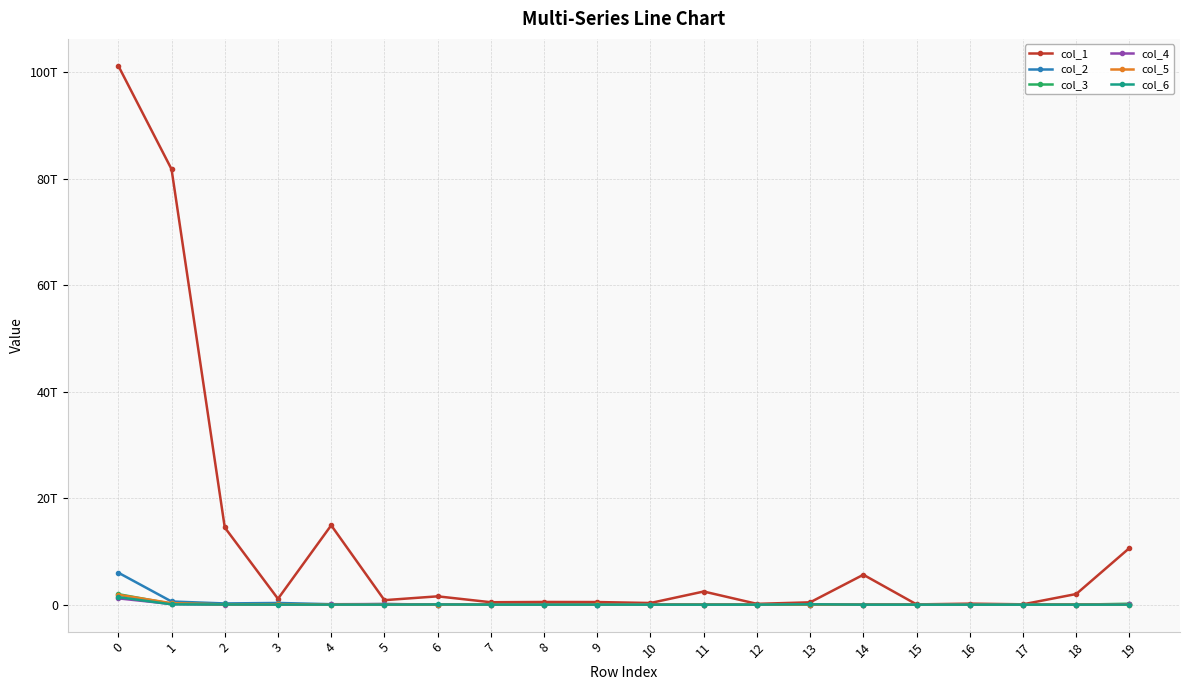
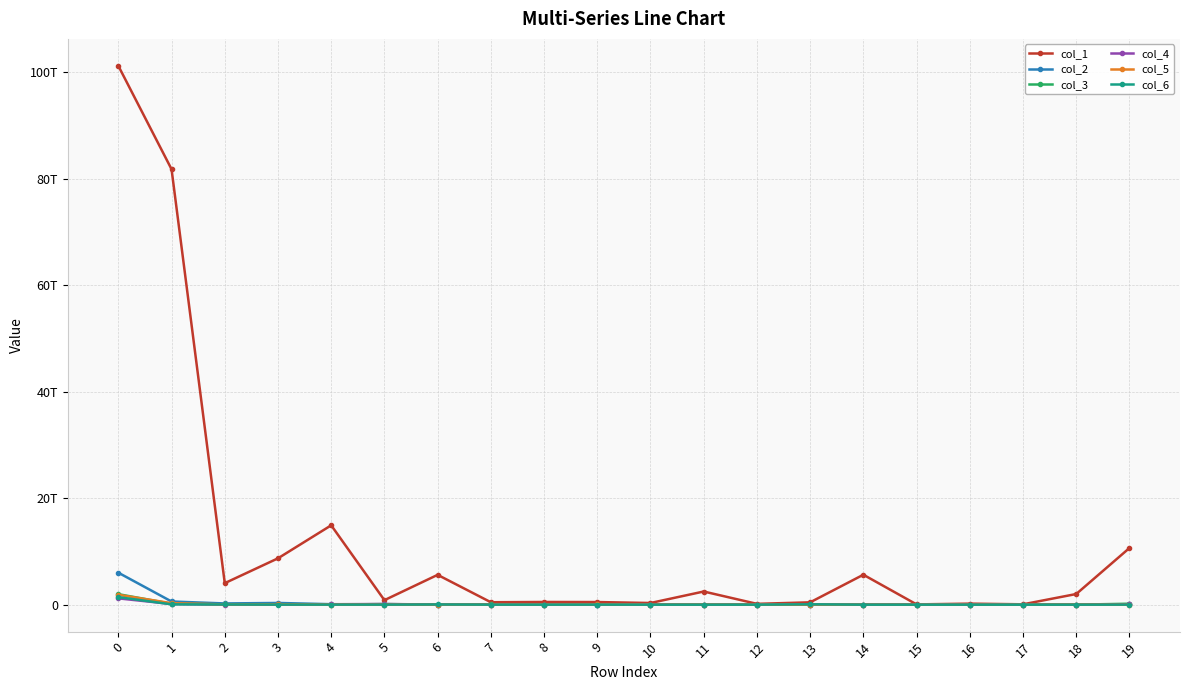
  {
    "col_1": {
      "0": "101T",
      "1": "82T",
-     "2": "15T",
-     "3": "1T",
+     "2": "4T",
+     "3": "9T",
      "4": "15T",
      "5": "1T",
-     "6": "2T",
+     "6": "6T",
      "8": "1T",
      "11": "2T",
      "14": "6T",
      "18": "2T",
      "19": "11T"
    },
    "col_2": {
      "0": "6T"
    }
  }
